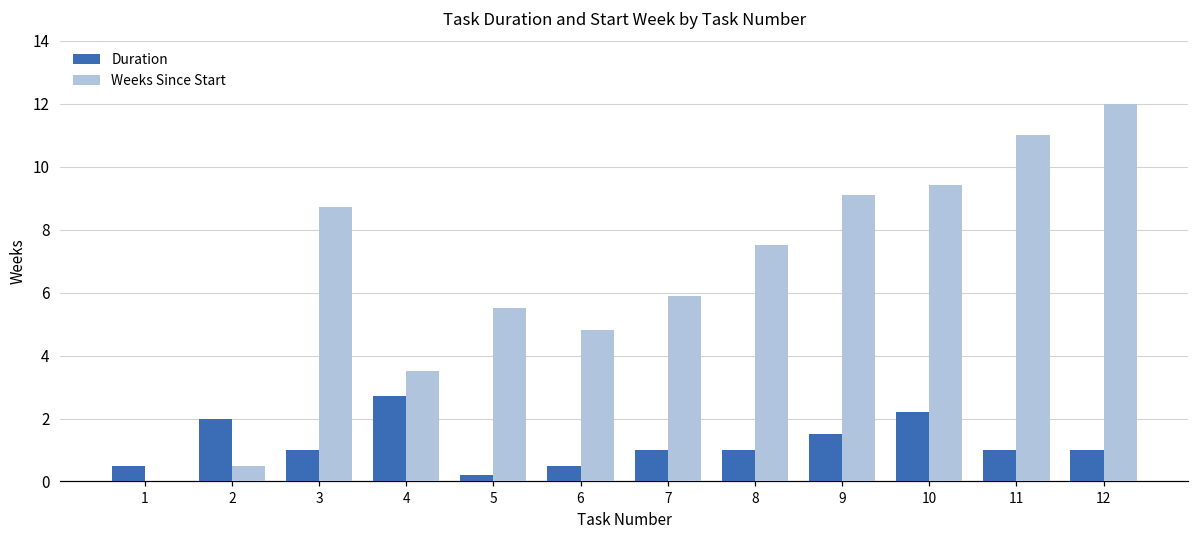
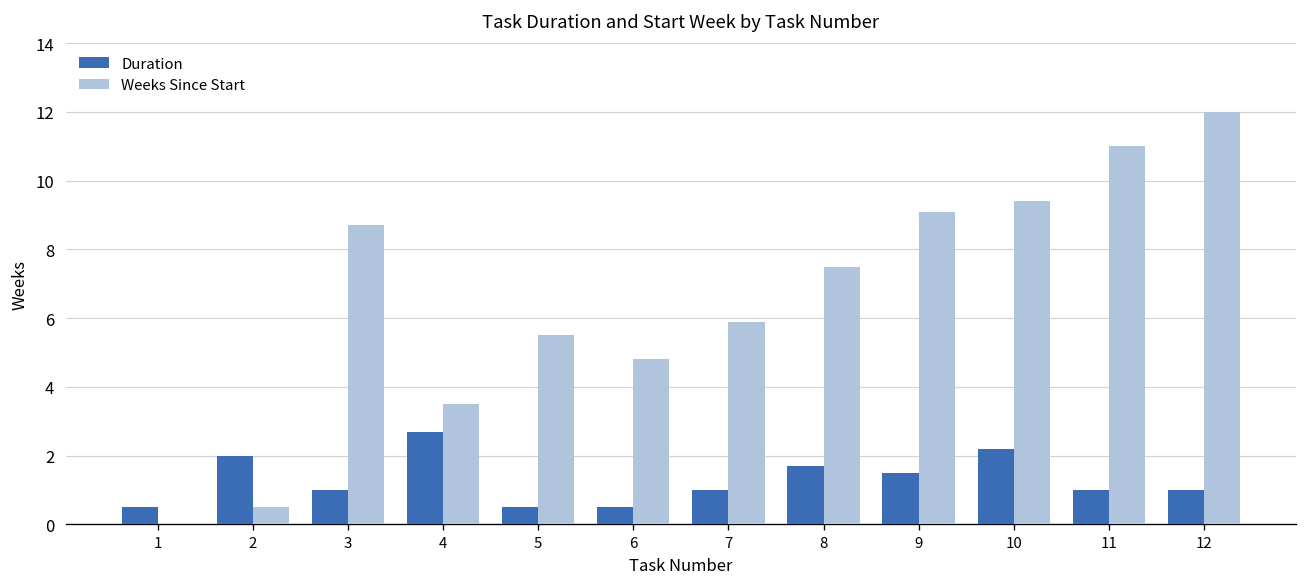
  {
    "Duration": {
      "1": 0.5,
      "2": 2.0,
      "3": 1.0,
      "4": 2.7,
-     "5": 0.2,
+     "5": 0.5,
      "6": 0.5,
      "7": 1.0,
-     "8": 1.0,
+     "8": 1.7,
      "9": 1.5,
      "10": 2.2,
      "11": 1.0,
      "12": 1.0
    },
    "Weeks Since Start": {
      "1": 0.0,
      "2": 0.5,
      "3": 8.7,
      "4": 3.5,
      "5": 5.5,
      "6": 4.8,
      "7": 5.9,
      "8": 7.5,
      "9": 9.1,
      "10": 9.4,
      "11": 11.0,
      "12": 12.0
    }
  }
